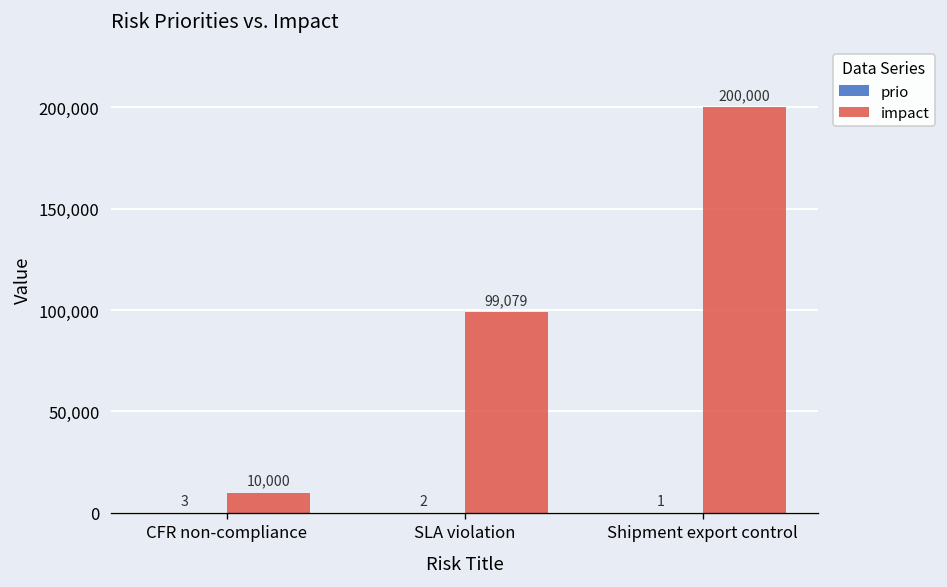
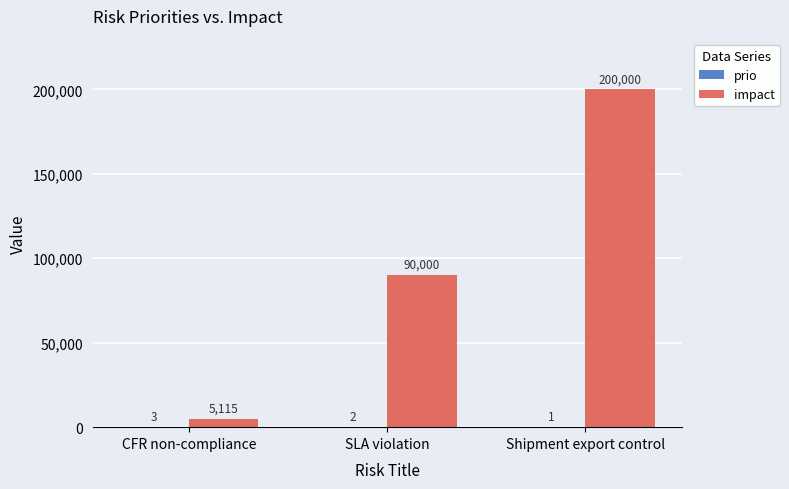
  {
    "prio": {
      "CFR non-compliance": "3",
      "SLA violation": "2",
      "Shipment export control": "1"
    },
    "impact": {
-     "CFR non-compliance": "10,000",
-     "SLA violation": "99,079",
+     "CFR non-compliance": "5,115",
+     "SLA violation": "90,000",
      "Shipment export control": "200,000"
    }
  }
